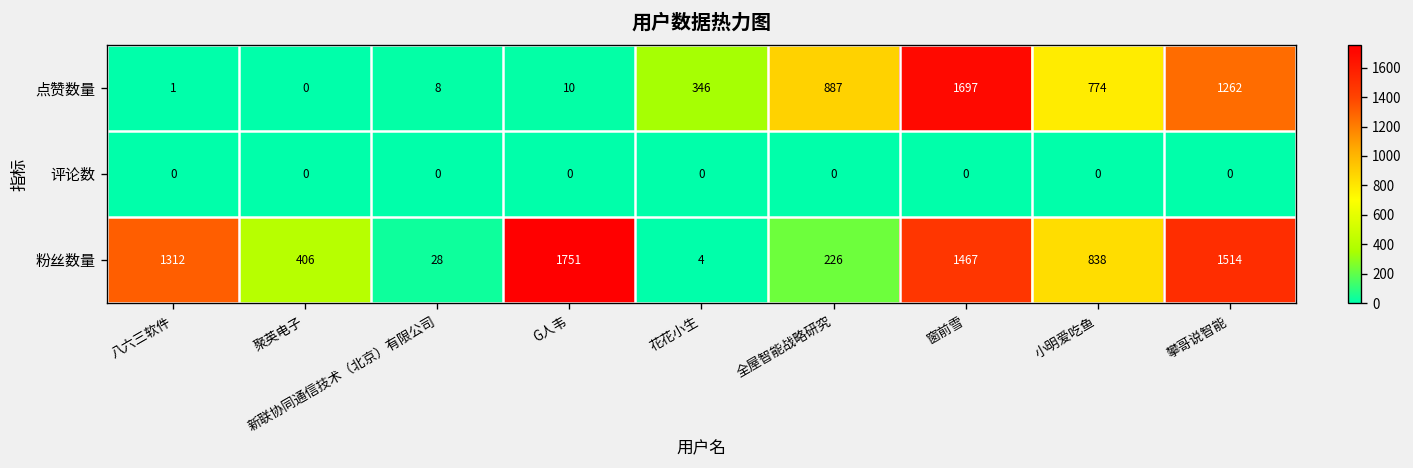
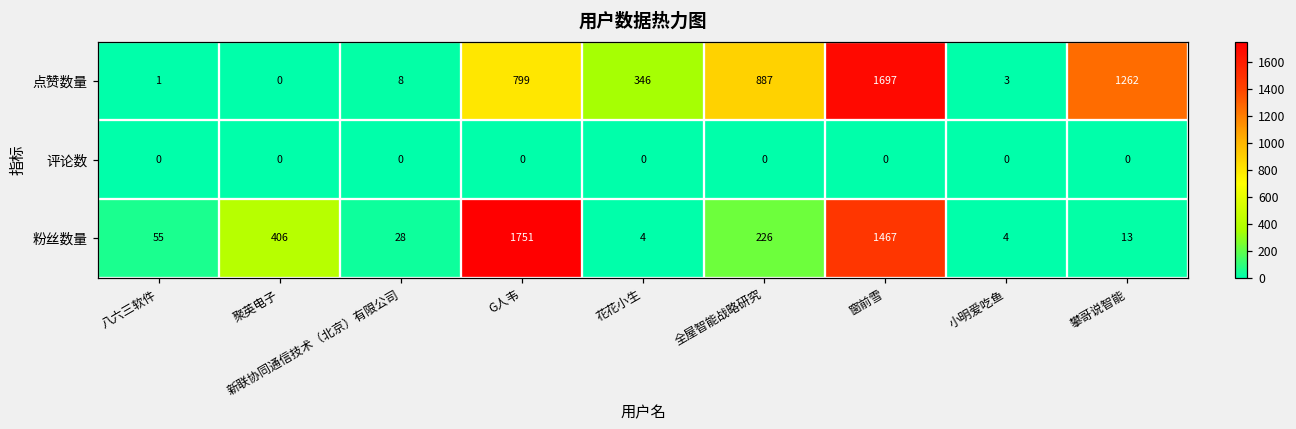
  {
    "点赞数量": {
      "八六三软件": 1,
      "聚英电子": 0,
      "新联协同通信技术（北京）有限公司": 8,
-     "G人韦": 10,
+     "G人韦": 799,
      "花花小生": 346,
      "全屋智能战略研究": 887,
      "窗前雪": 1697,
-     "小明爱吃鱼": 774,
+     "小明爱吃鱼": 3,
      "攀哥说智能": 1262
    },
    "评论数": {
      "八六三软件": 0,
      "聚英电子": 0,
      "新联协同通信技术（北京）有限公司": 0,
      "G人韦": 0,
      "花花小生": 0,
      "全屋智能战略研究": 0,
      "窗前雪": 0,
      "小明爱吃鱼": 0,
      "攀哥说智能": 0
    },
    "粉丝数量": {
-     "八六三软件": 1312,
+     "八六三软件": 55,
      "聚英电子": 406,
      "新联协同通信技术（北京）有限公司": 28,
      "G人韦": 1751,
      "花花小生": 4,
      "全屋智能战略研究": 226,
      "窗前雪": 1467,
-     "小明爱吃鱼": 838,
-     "攀哥说智能": 1514
+     "小明爱吃鱼": 4,
+     "攀哥说智能": 13
    }
  }
